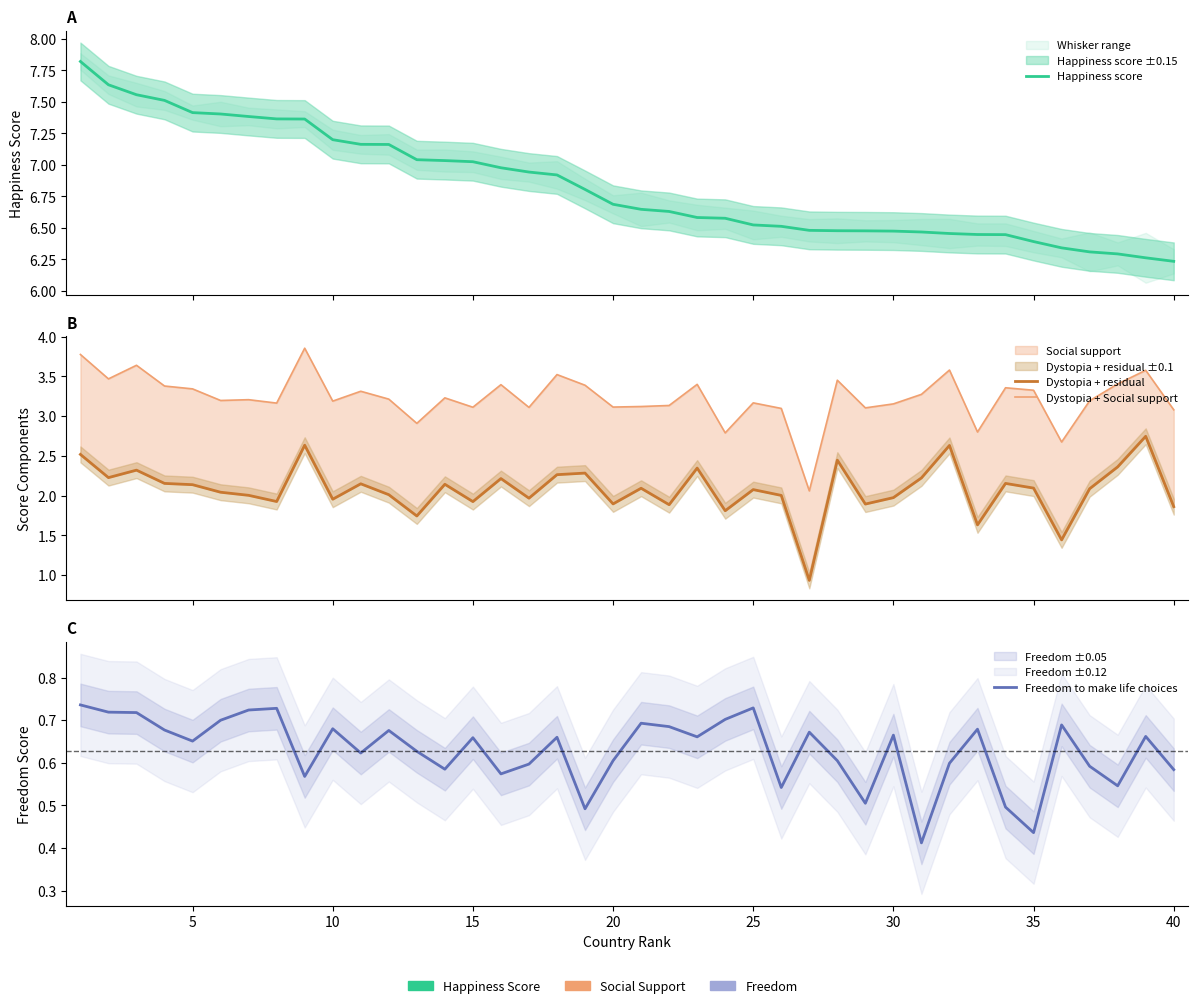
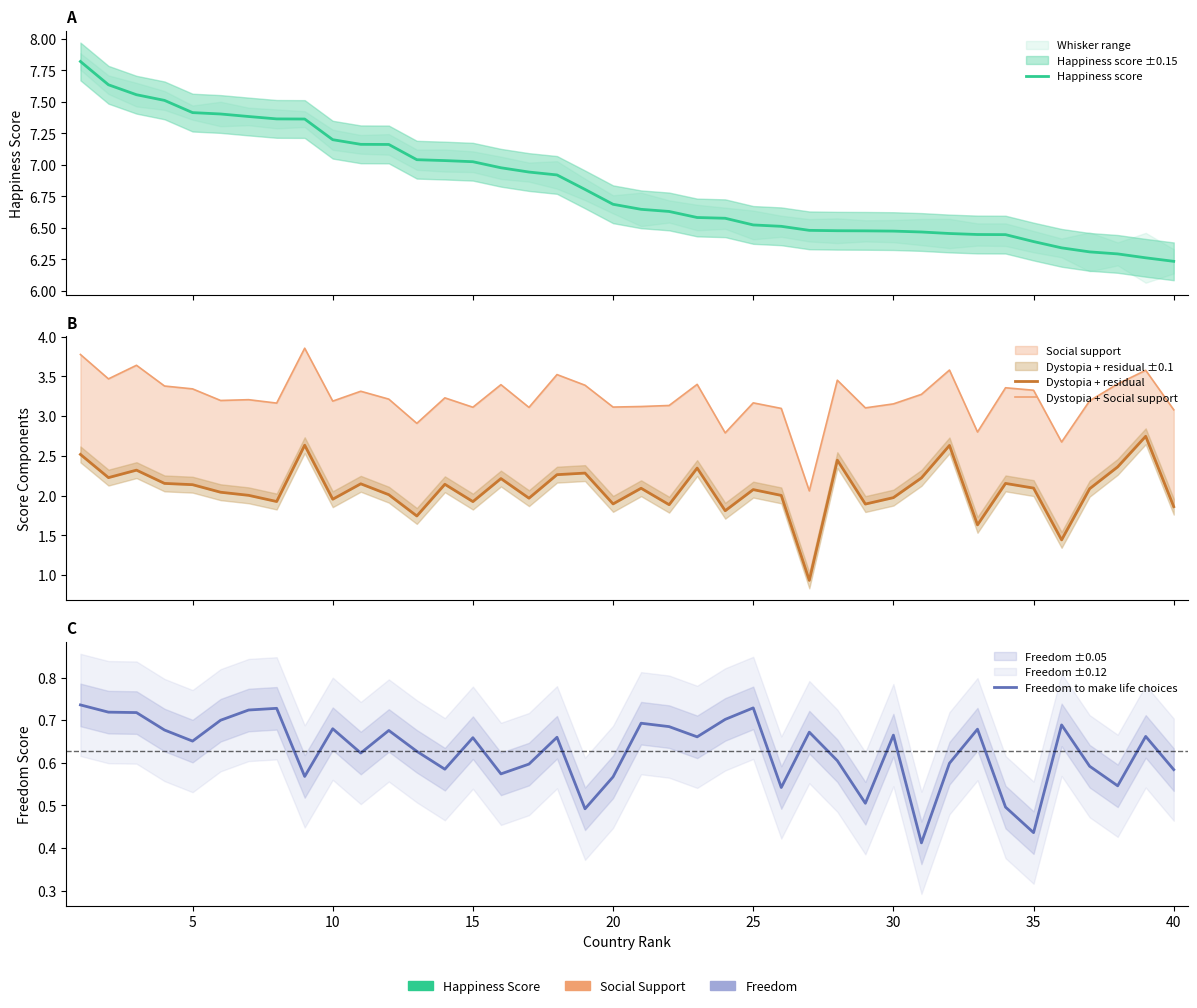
  {
    "C": {
      "Freedom to make life choices": {
        "5": 0.65,
        "10": 0.68,
        "15": 0.66,
-       "20": 0.61,
+       "20": 0.57,
        "25": 0.73,
        "30": 0.67,
        "35": 0.44,
        "40": 0.58
      }
    }
  }
